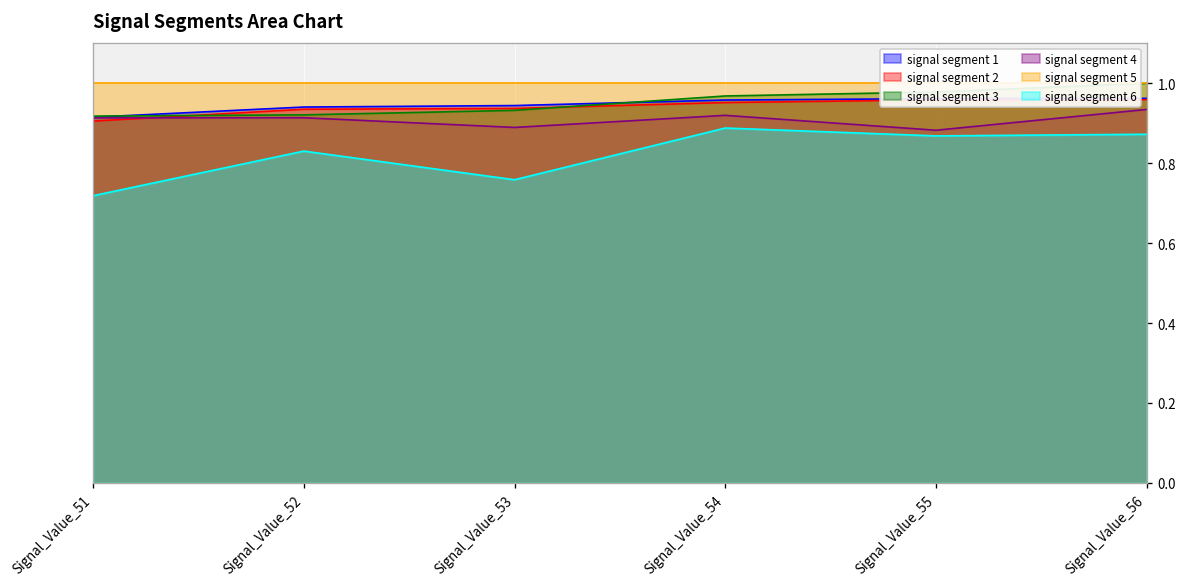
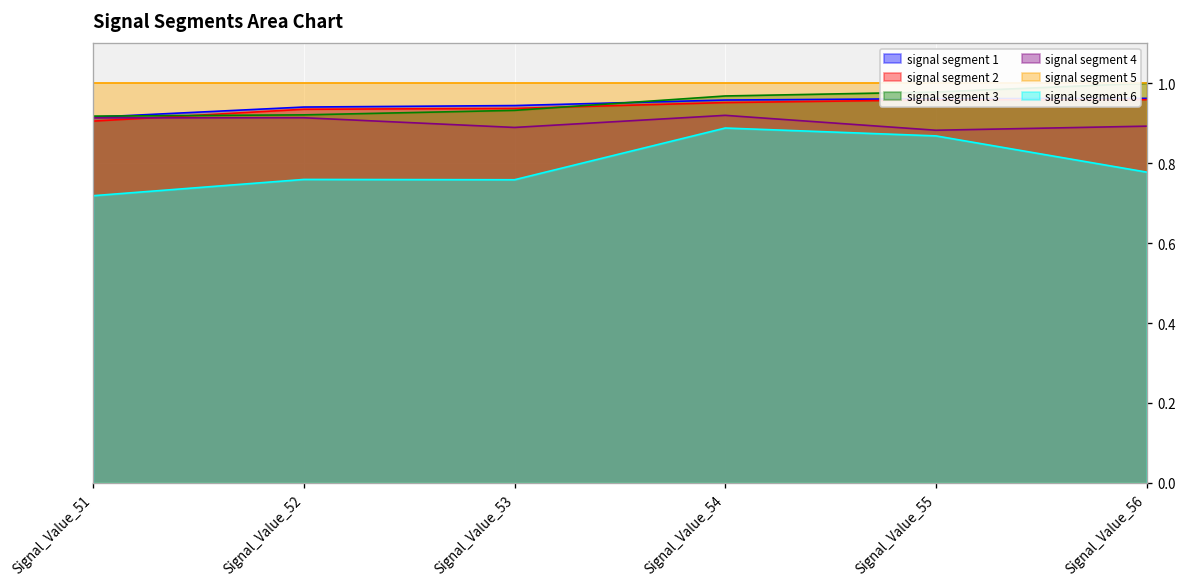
  {
    "signal segment 2": {
      "Signal_Value_51": 0.91
    },
    "signal segment 3": {
      "Signal_Value_54": 0.97
    },
    "signal segment 4": {
      "Signal_Value_53": 0.89,
      "Signal_Value_54": 0.92,
      "Signal_Value_55": 0.88,
-     "Signal_Value_56": 0.93
+     "Signal_Value_56": 0.89
    },
    "signal segment 5": {
      "Signal_Value_51": 1.00,
      "Signal_Value_52": 1.00,
      "Signal_Value_53": 1.00,
      "Signal_Value_54": 1.00
    },
    "signal segment 6": {
      "Signal_Value_51": 0.72,
-     "Signal_Value_52": 0.83,
+     "Signal_Value_52": 0.76,
      "Signal_Value_53": 0.76,
      "Signal_Value_54": 0.89,
      "Signal_Value_55": 0.87,
-     "Signal_Value_56": 0.87
+     "Signal_Value_56": 0.78
    }
  }
